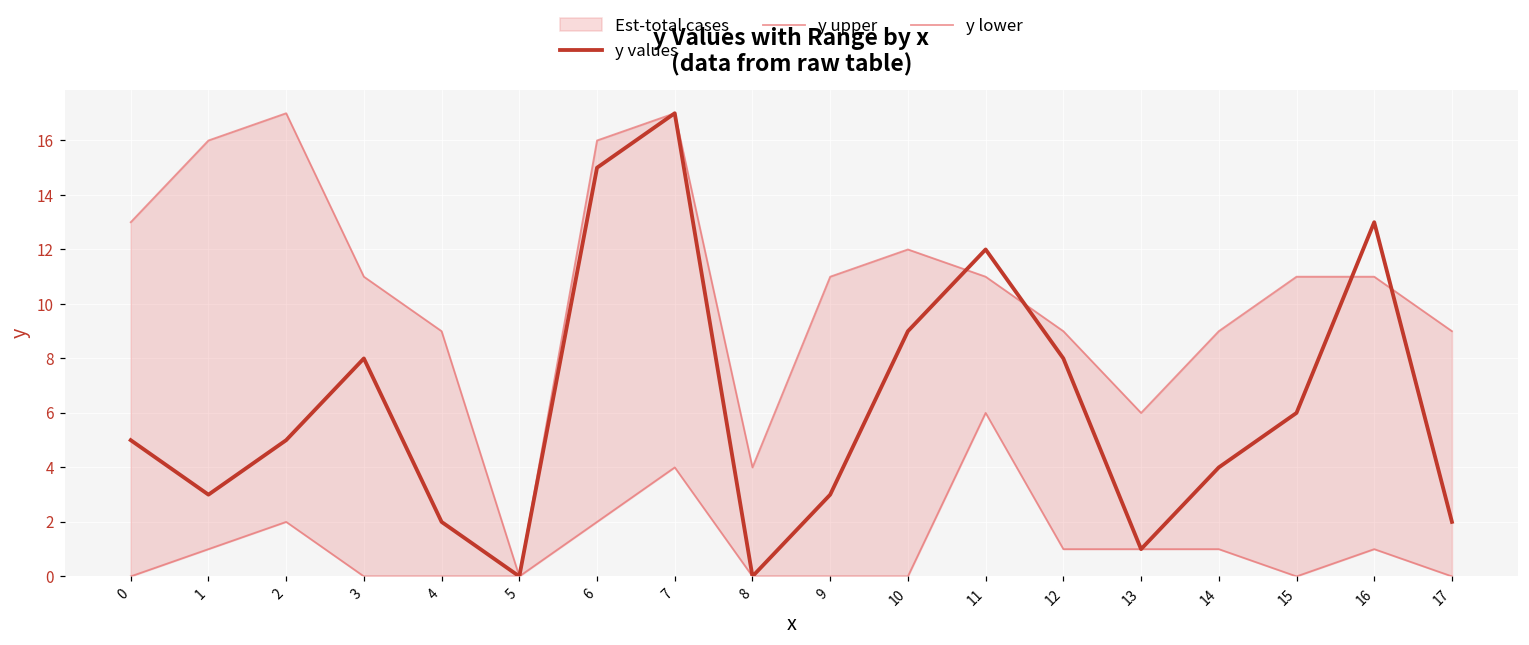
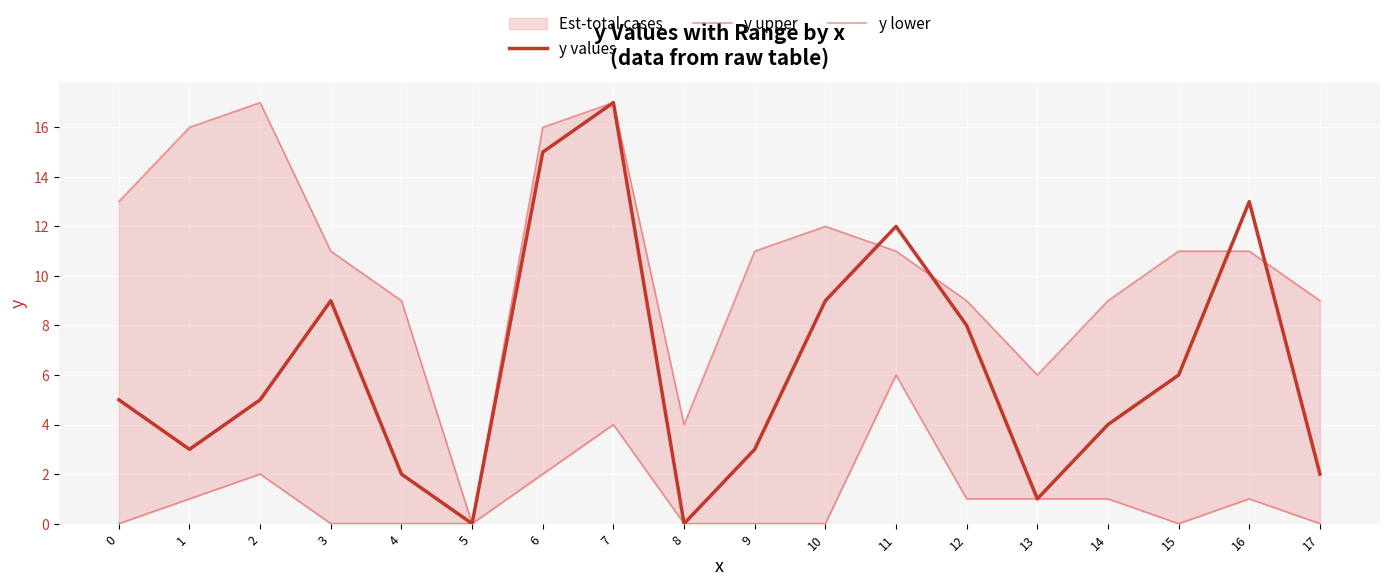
  {
    "y values": {
      "0": 5,
      "1": 3,
      "2": 5,
-     "3": 8,
+     "3": 9,
      "4": 2,
      "6": 15,
      "9": 3,
      "10": 9,
      "11": 12,
      "12": 8,
      "14": 4,
      "15": 6,
      "16": 13,
      "17": 2
    }
  }
